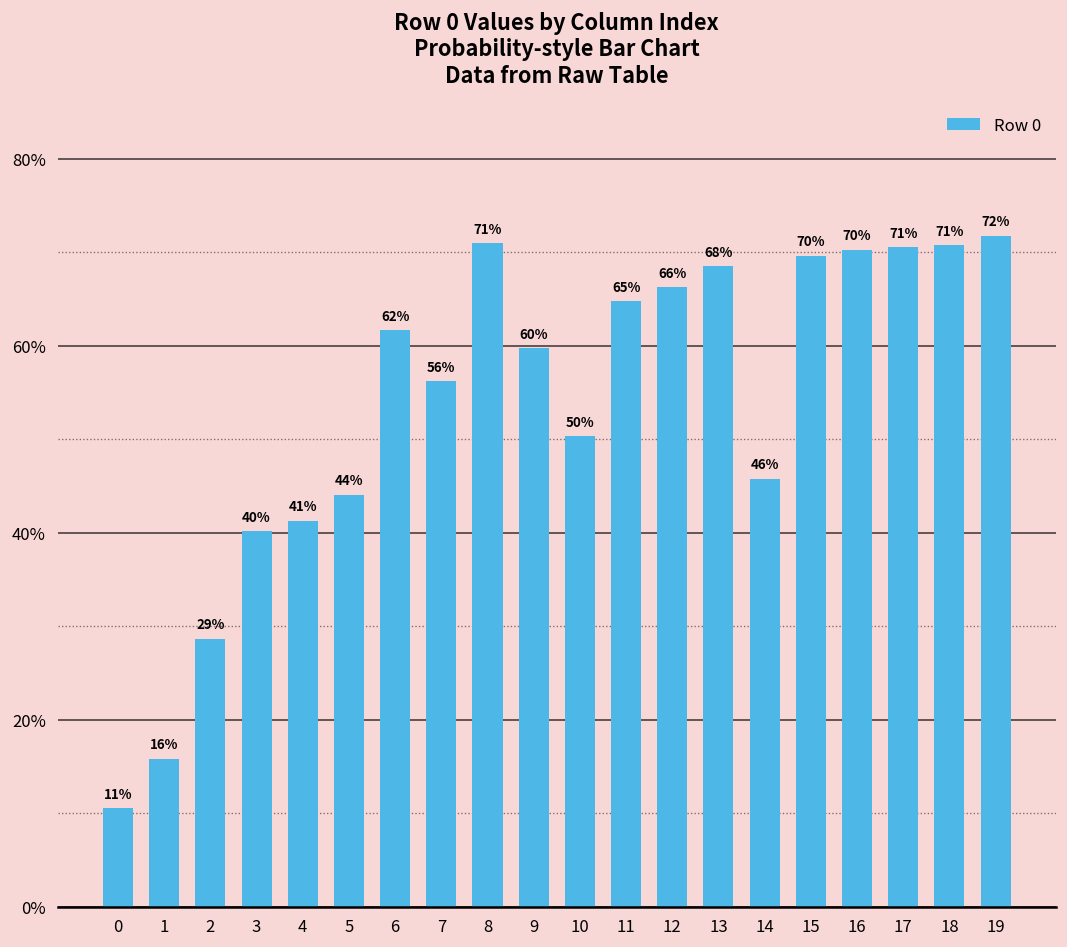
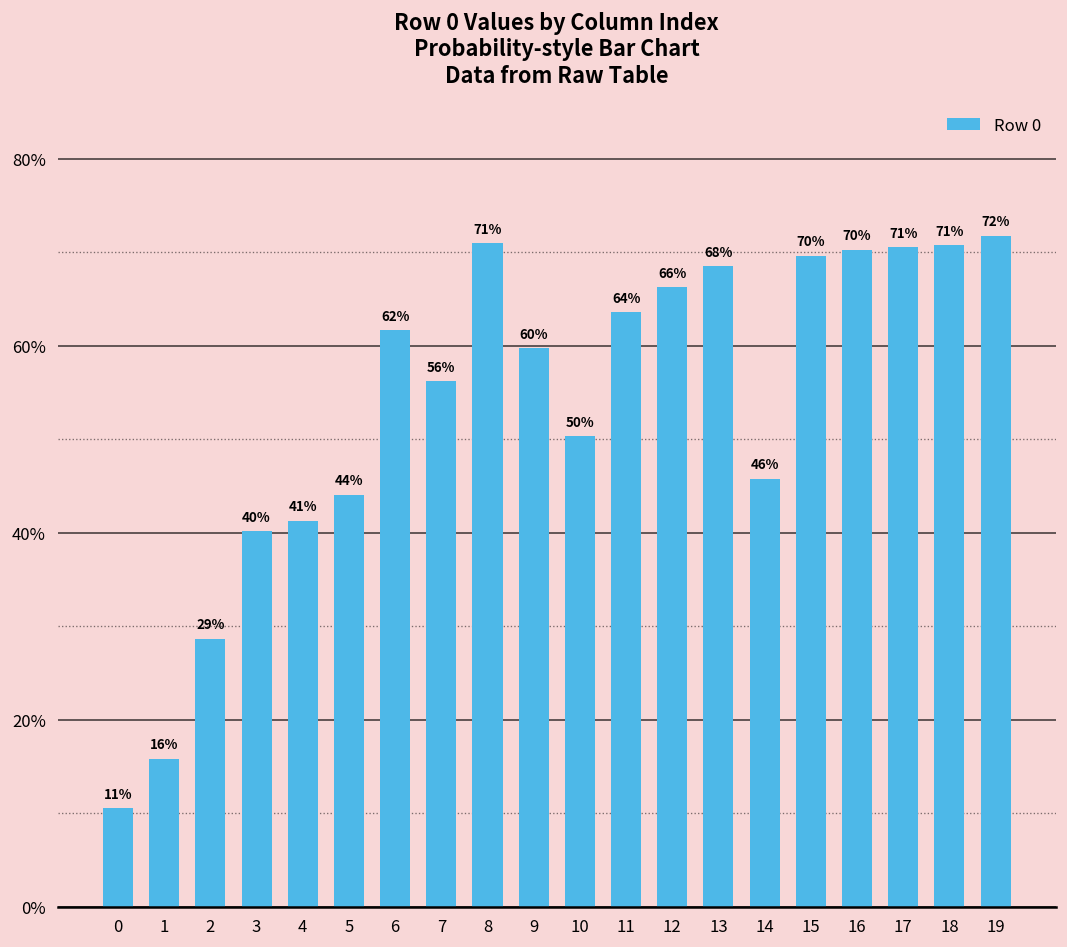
  {
    "0": "11%",
    "1": "16%",
    "2": "29%",
    "3": "40%",
    "4": "41%",
    "5": "44%",
    "6": "62%",
    "7": "56%",
    "8": "71%",
    "9": "60%",
    "10": "50%",
-   "11": "65%",
+   "11": "64%",
    "12": "66%",
    "13": "68%",
    "14": "46%",
    "15": "70%",
    "16": "70%",
    "17": "71%",
    "18": "71%",
    "19": "72%"
  }
